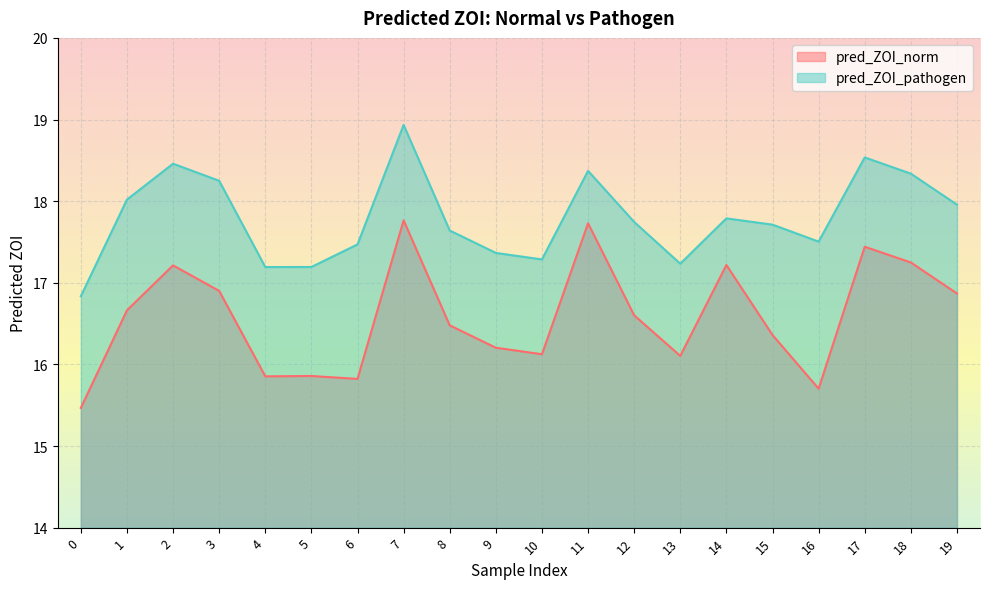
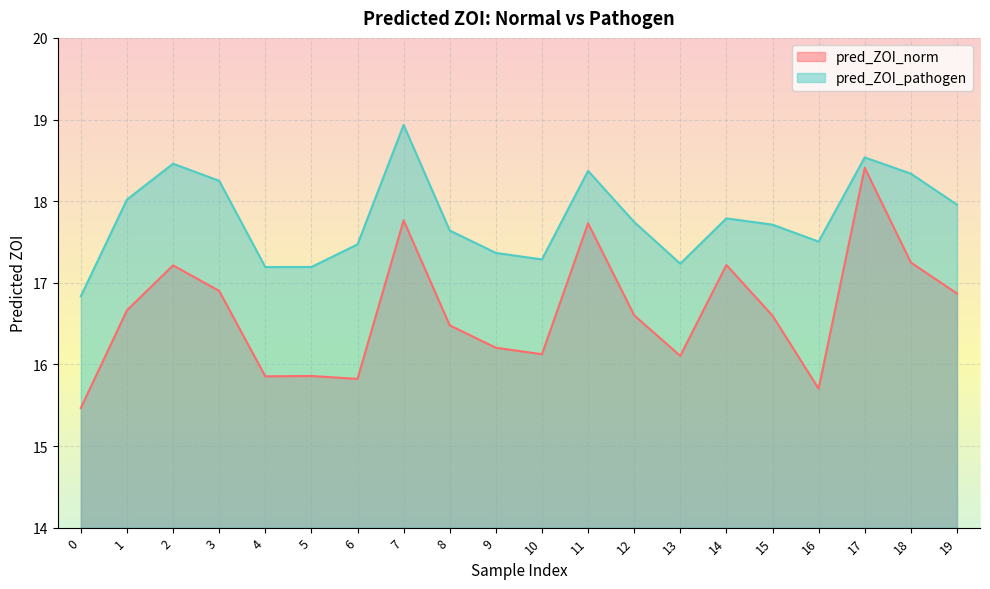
  {
    "pred_ZOI_norm": {
      "0": 15.5,
      "1": 16.7,
      "2": 17.2,
      "3": 16.9,
      "4": 15.9,
      "5": 15.9,
      "6": 15.8,
      "7": 17.8,
      "8": 16.5,
      "9": 16.2,
      "10": 16.1,
      "11": 17.7,
      "12": 16.6,
      "13": 16.1,
      "14": 17.2,
-     "15": 16.4,
+     "15": 16.6,
      "16": 15.7,
-     "17": 17.4,
+     "17": 18.4,
      "18": 17.2,
      "19": 16.9
    },
    "pred_ZOI_pathogen": {
      "0": 16.8,
      "1": 18.0,
      "2": 18.5,
      "3": 18.2,
      "4": 17.2,
      "5": 17.2,
      "6": 17.5,
      "7": 18.9,
      "8": 17.6,
      "9": 17.4,
      "10": 17.3,
      "11": 18.4,
      "12": 17.7,
      "13": 17.2,
      "14": 17.8,
      "15": 17.7,
      "16": 17.5,
      "17": 18.5,
      "18": 18.3,
      "19": 18.0
    }
  }
